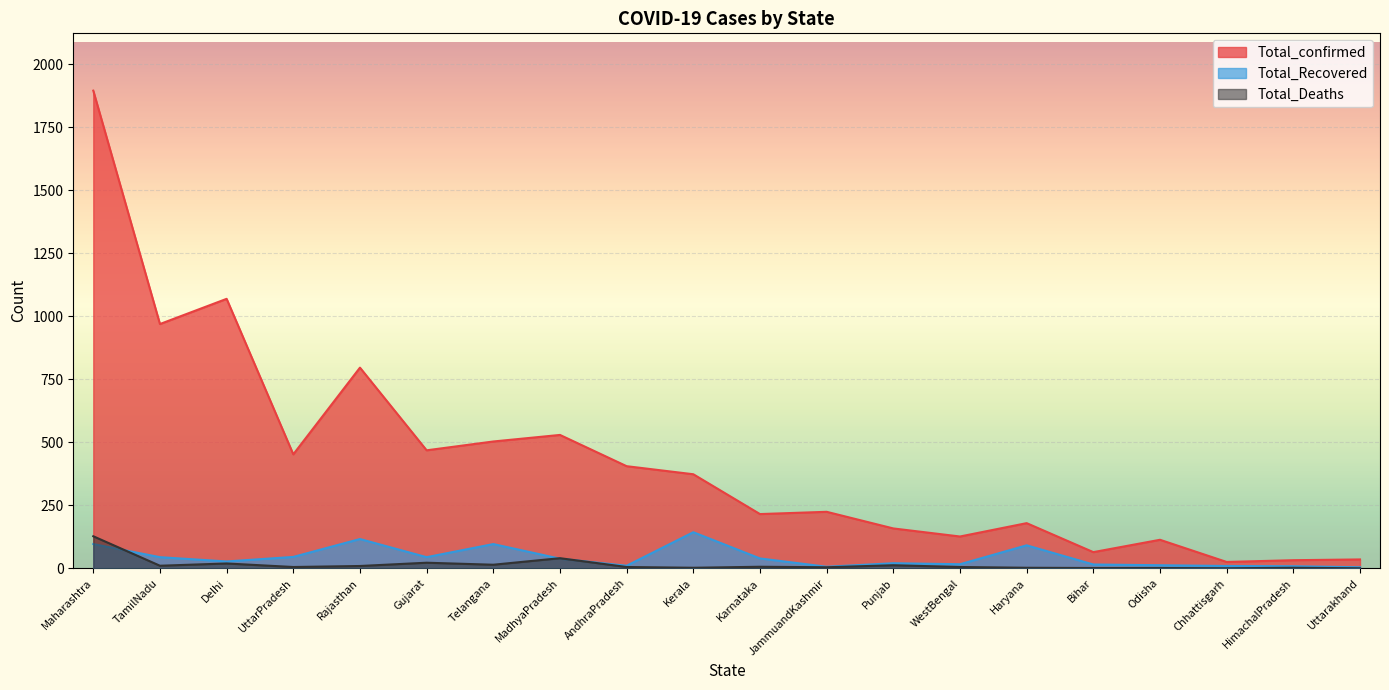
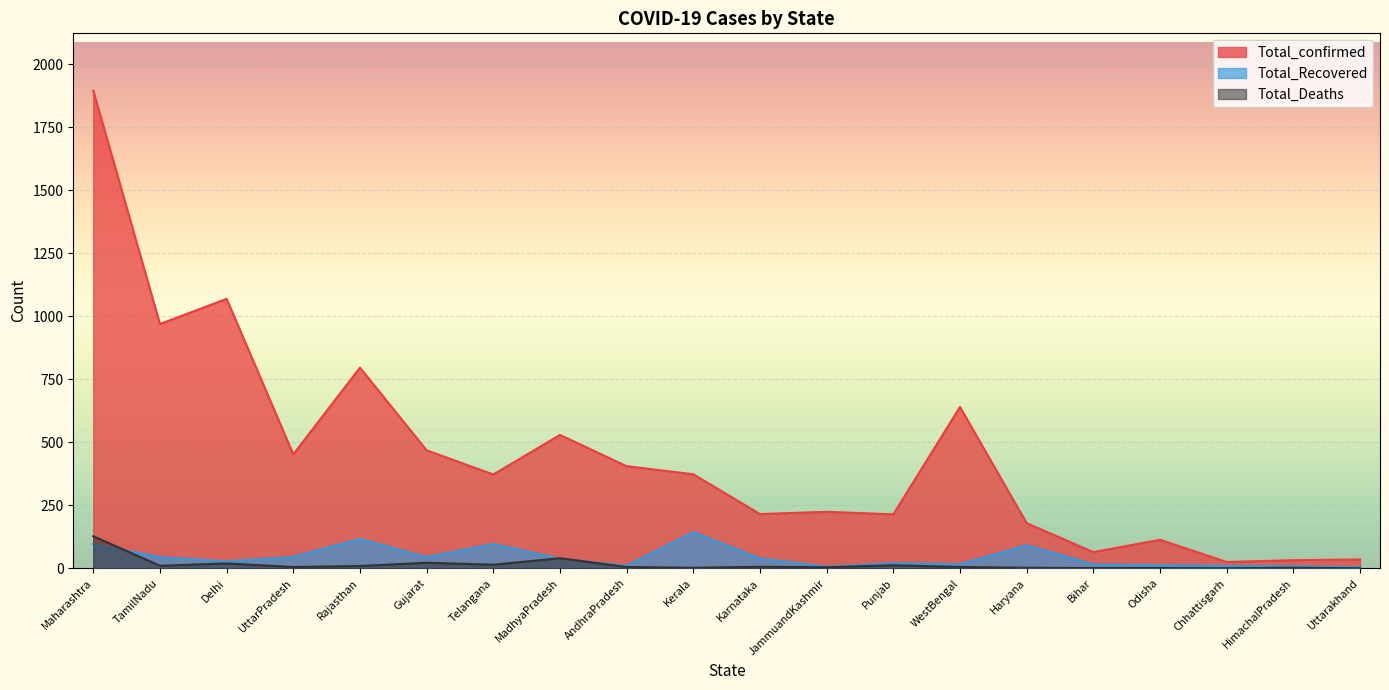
  {
    "Total_confirmed": {
      "Maharashtra": 1900,
      "TamilNadu": 970,
      "Delhi": 1070,
      "UttarPradesh": 450,
      "Rajasthan": 800,
      "Gujarat": 470,
-     "Telangana": 500,
+     "Telangana": 370,
      "MadhyaPradesh": 530,
      "AndhraPradesh": 410,
      "Kerala": 370,
      "Karnataka": 220,
      "JammuandKashmir": 220,
-     "Punjab": 160,
-     "WestBengal": 130,
+     "Punjab": 210,
+     "WestBengal": 640,
      "Haryana": 180,
      "Bihar": 60,
      "Odisha": 110,
      "Chhattisgarh": 30,
      "HimachalPradesh": 30,
      "Uttarakhand": 40
    },
    "Total_Recovered": {
      "Maharashtra": 100,
      "TamilNadu": 40,
      "UttarPradesh": 50,
      "Rajasthan": 120,
      "Gujarat": 40,
      "Telangana": 100,
      "Kerala": 140,
      "Karnataka": 40,
      "WestBengal": 20,
      "Haryana": 90,
      "Bihar": 20,
      "Odisha": 10
    },
    "Total_Deaths": {
      "Maharashtra": 130,
      "TamilNadu": 10,
      "UttarPradesh": 10,
      "Rajasthan": 10,
      "Gujarat": 20,
      "Telangana": 10,
      "Kerala": 0,
      "Karnataka": 10,
      "WestBengal": 10,
      "Haryana": 0,
      "Bihar": 0,
      "Odisha": 0
    }
  }
